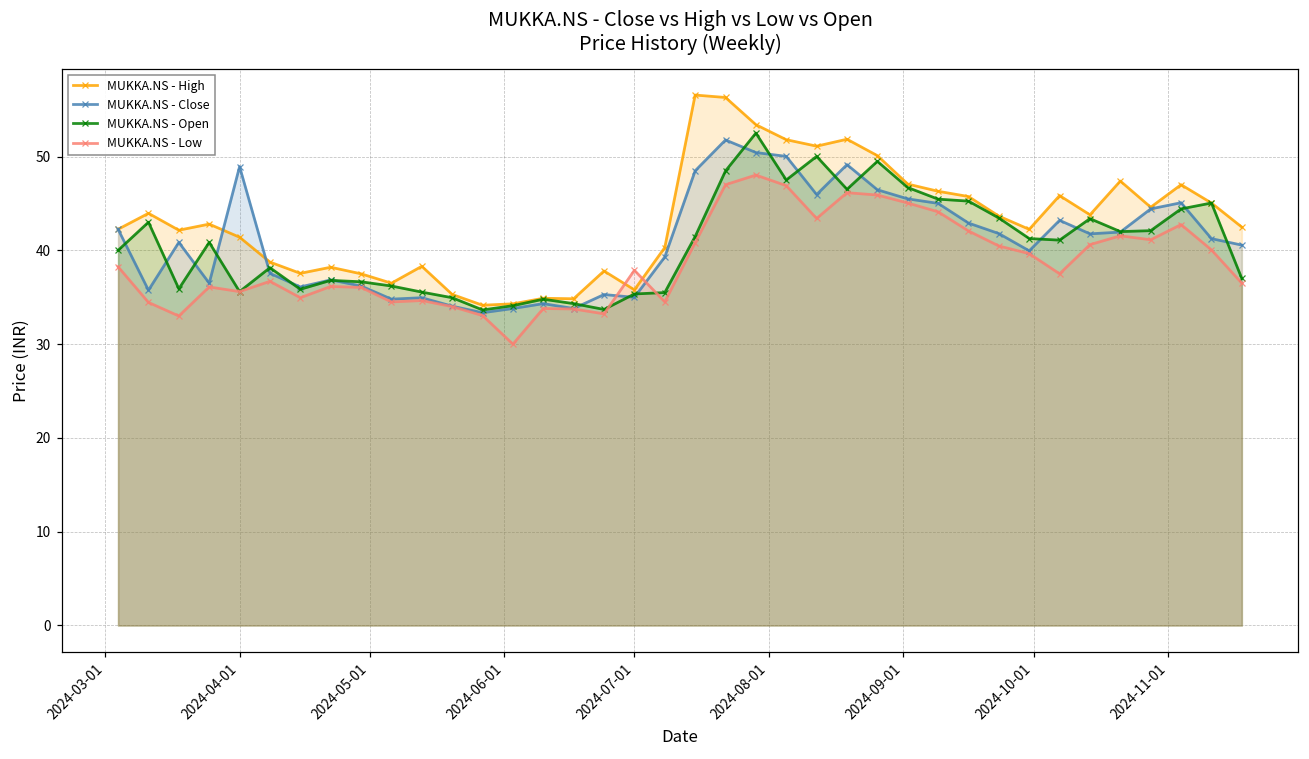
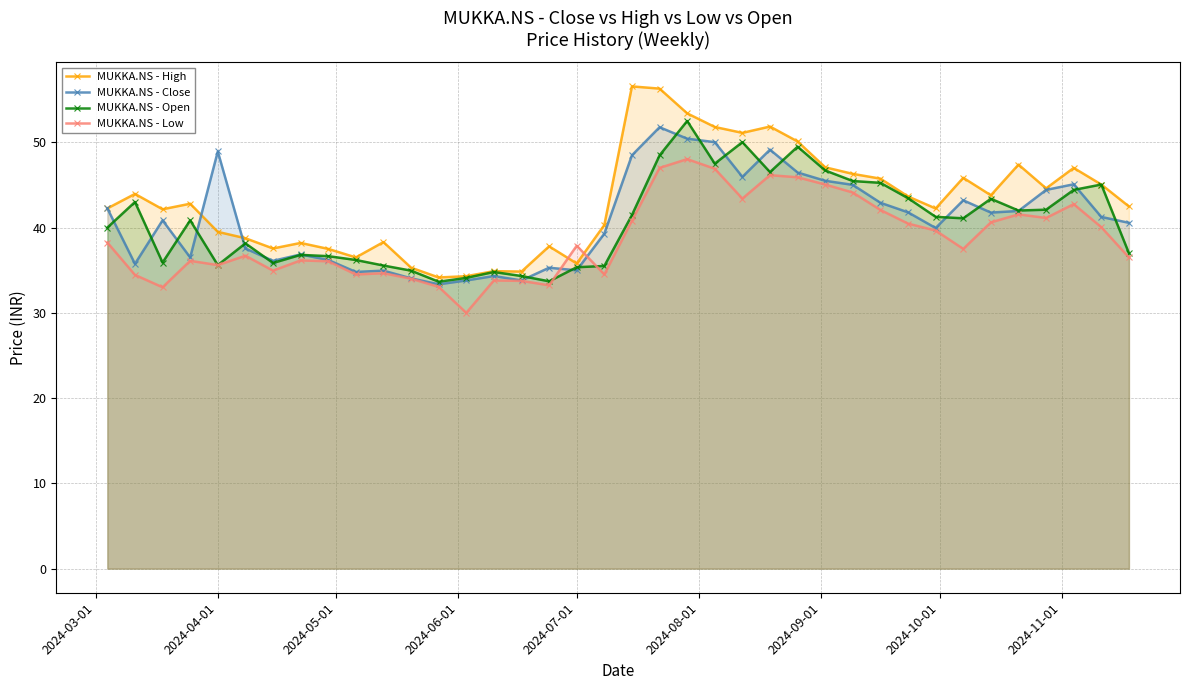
  {
    "MUKKA.NS - High": {
-     "2024-04-01": 41,
+     "2024-04-01": 40,
      "2024-07-01": 36
    },
    "MUKKA.NS - Close": {
      "2024-04-01": 49,
      "2024-07-01": 35
    },
    "MUKKA.NS - Open": {
      "2024-07-01": 35
    },
    "MUKKA.NS - Low": {
      "2024-07-01": 38
    }
  }
